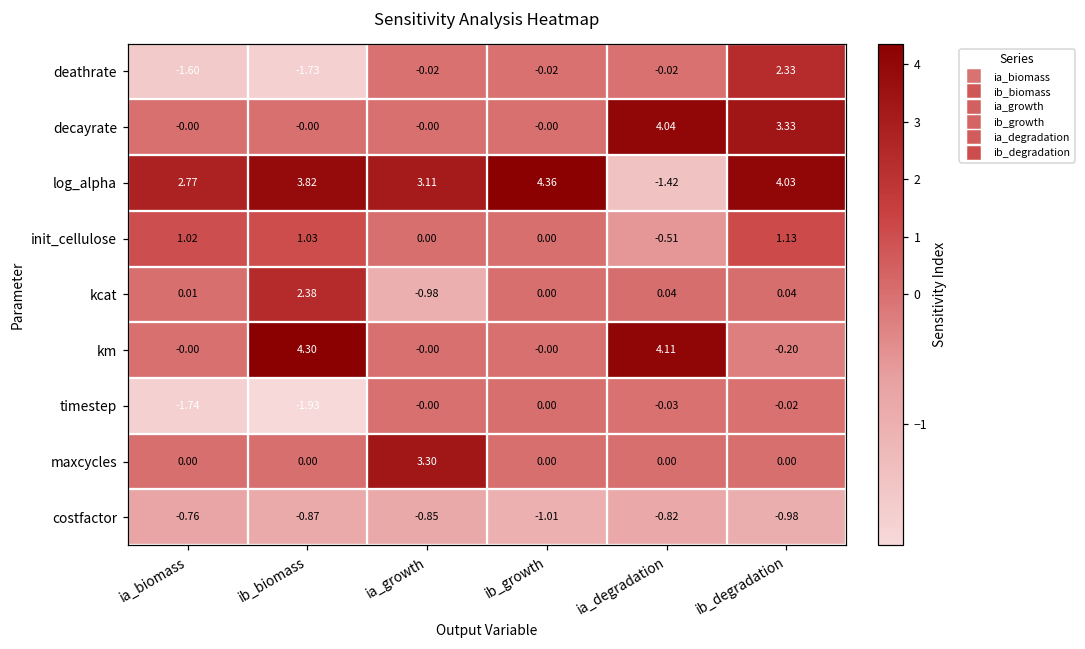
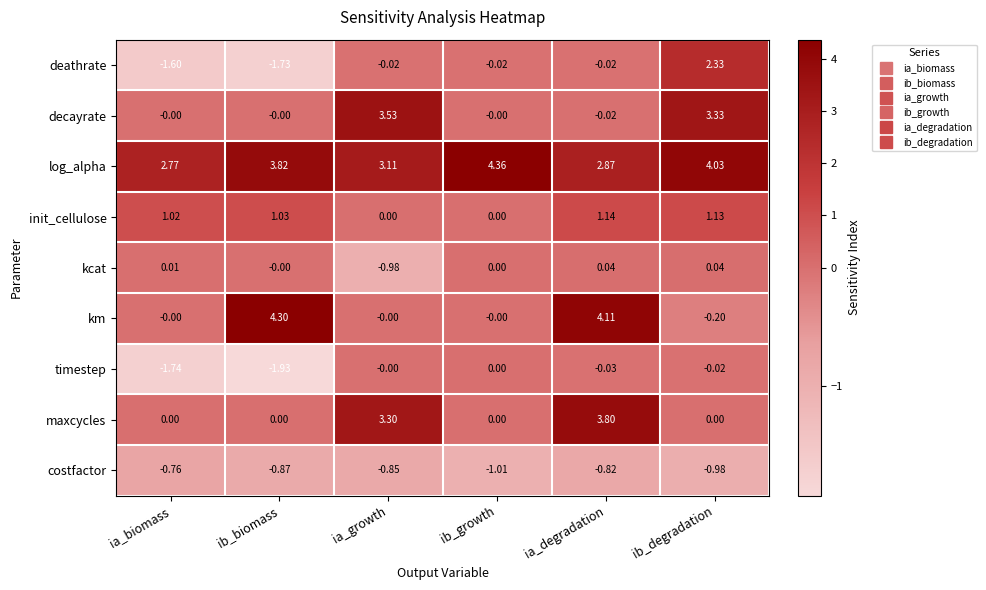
  {
    "deathrate": {
      "ia_biomass": -1.60,
      "ia_growth": -0.02,
      "ib_growth": -0.02,
      "ia_degradation": -0.02,
      "ib_degradation": 2.33
    },
    "decayrate": {
      "ia_biomass": -0.00,
      "ib_biomass": -0.00,
-     "ia_growth": -0.00,
+     "ia_growth": 3.53,
      "ib_growth": -0.00,
-     "ia_degradation": 4.04,
+     "ia_degradation": -0.02,
      "ib_degradation": 3.33
    },
    "log_alpha": {
      "ia_biomass": 2.77,
      "ib_biomass": 3.82,
      "ia_growth": 3.11,
      "ib_growth": 4.36,
-     "ia_degradation": -1.42,
+     "ia_degradation": 2.87,
      "ib_degradation": 4.03
    },
    "init_cellulose": {
      "ia_biomass": 1.02,
      "ib_biomass": 1.03,
      "ia_growth": 0.00,
      "ib_growth": 0.00,
-     "ia_degradation": -0.51,
+     "ia_degradation": 1.14,
      "ib_degradation": 1.13
    },
    "kcat": {
      "ia_biomass": 0.01,
-     "ib_biomass": 2.38,
+     "ib_biomass": -0.00,
      "ia_growth": -0.98,
      "ib_growth": 0.00,
      "ia_degradation": 0.04,
      "ib_degradation": 0.04
    },
    "km": {
      "ia_biomass": -0.00,
      "ib_biomass": 4.30,
      "ia_growth": -0.00,
      "ib_growth": -0.00,
      "ia_degradation": 4.11,
      "ib_degradation": -0.20
    },
    "timestep": {
      "ia_growth": -0.00,
      "ib_growth": 0.00,
      "ia_degradation": -0.03,
      "ib_degradation": -0.02
    },
    "maxcycles": {
      "ia_biomass": 0.00,
      "ib_biomass": 0.00,
      "ia_growth": 3.30,
      "ib_growth": 0.00,
-     "ia_degradation": 0.00,
+     "ia_degradation": 3.80,
      "ib_degradation": 0.00
    },
    "costfactor": {
      "ia_biomass": -0.76,
      "ib_biomass": -0.87,
      "ia_growth": -0.85,
      "ib_growth": -1.01,
      "ia_degradation": -0.82,
      "ib_degradation": -0.98
    }
  }
